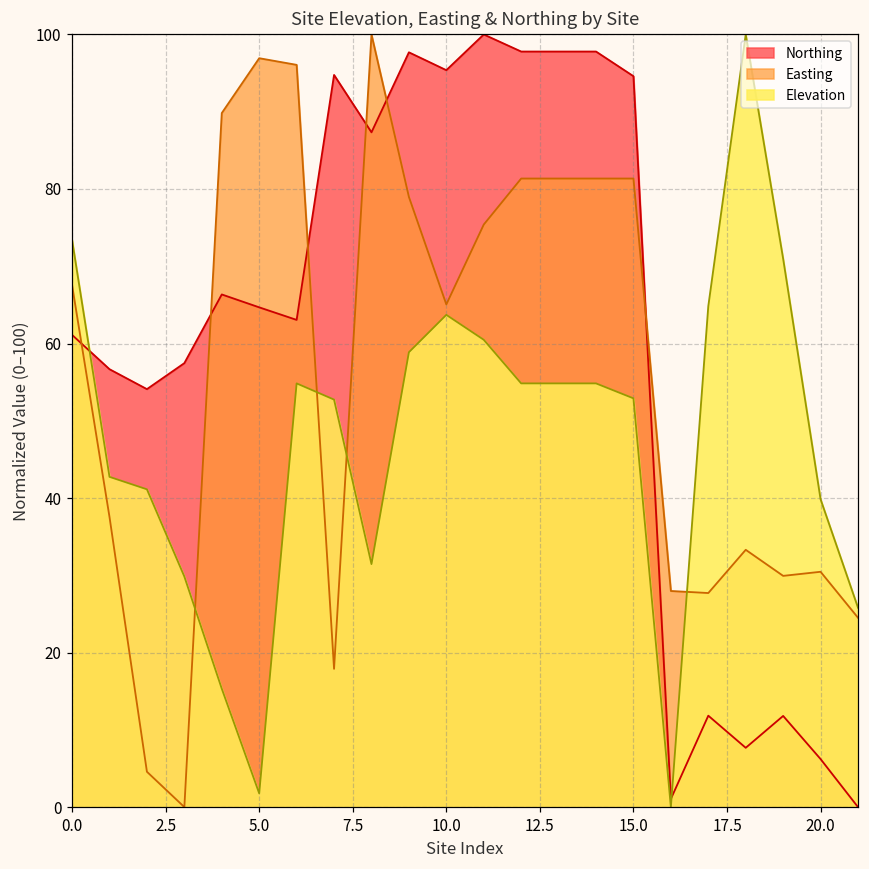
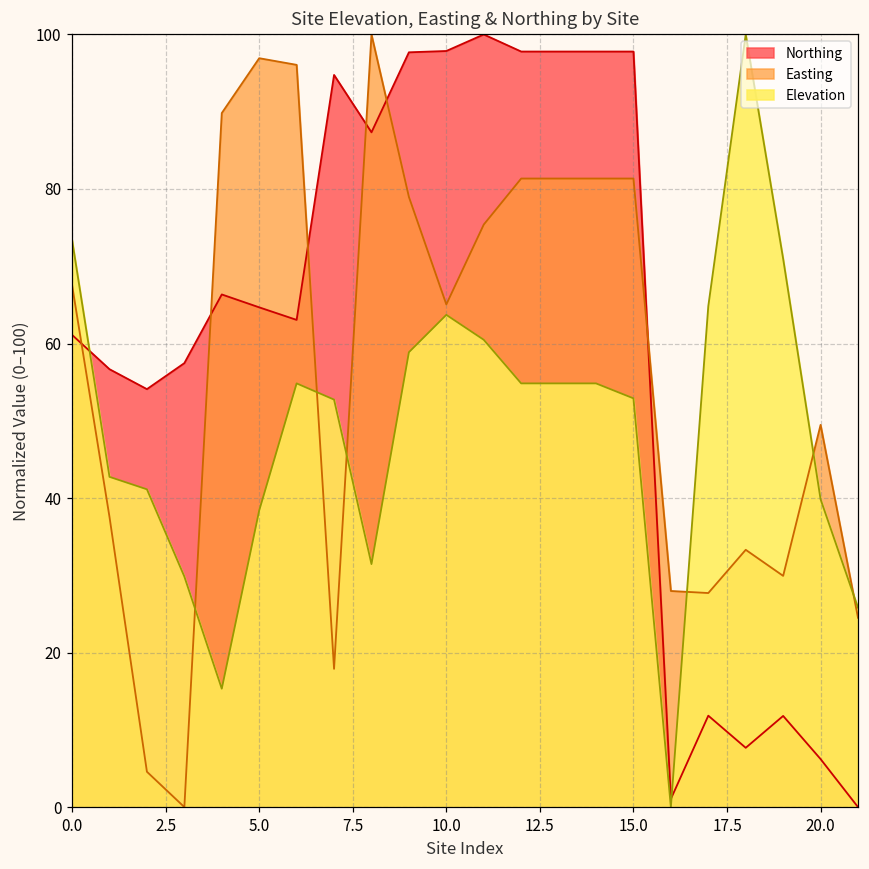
  {
    "Northing": {
      "0.0": 61,
      "5.0": 65,
-     "10.0": 95,
-     "15.0": 95,
+     "10.0": 98,
+     "15.0": 98,
      "20.0": 6
    },
    "Easting": {
      "0.0": 68,
      "5.0": 97,
      "10.0": 65,
      "15.0": 81,
-     "20.0": 30
+     "20.0": 49
    },
    "Elevation": {
      "0.0": 73,
-     "5.0": 2,
+     "5.0": 38,
      "10.0": 64,
      "15.0": 53,
      "20.0": 40
    }
  }
